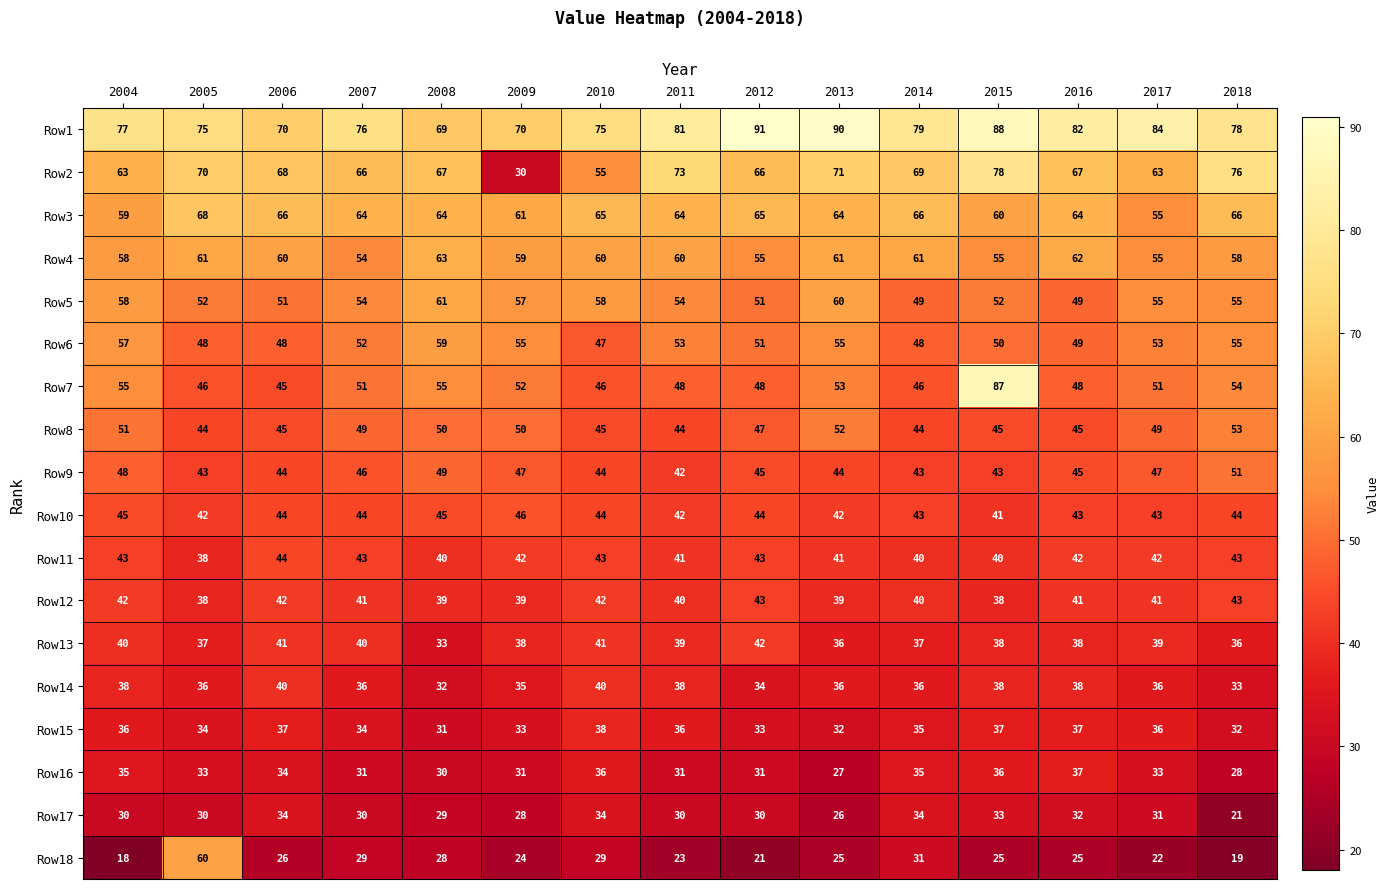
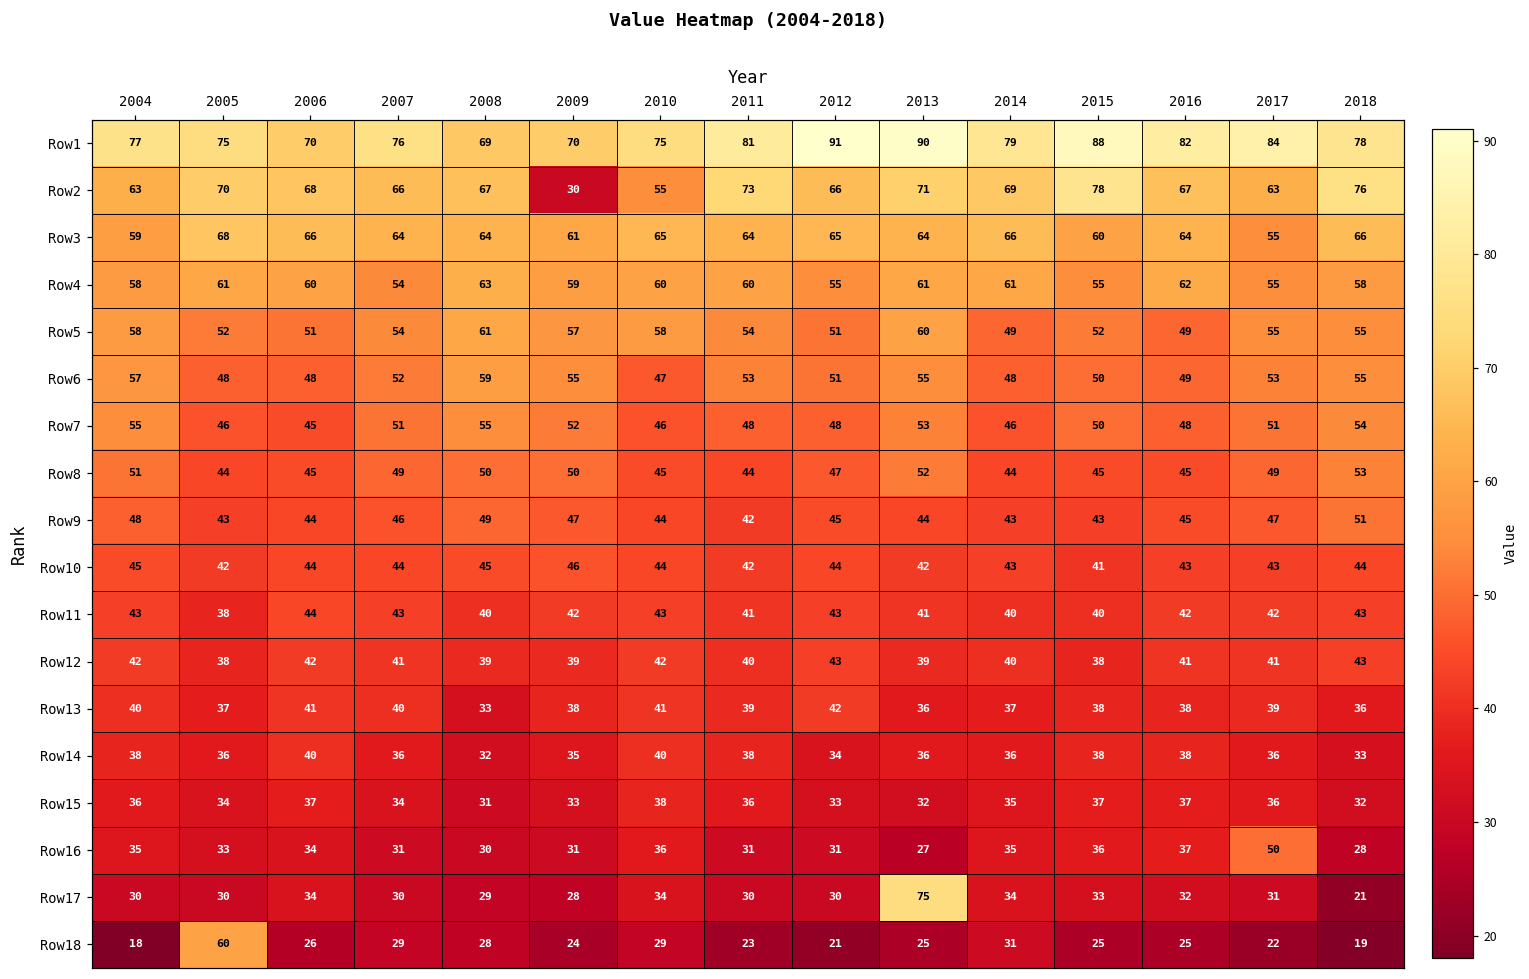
  {
    "Row7": {
      "2004": 55,
      "2005": 46,
      "2006": 45,
      "2007": 51,
      "2008": 55,
      "2009": 52,
      "2010": 46,
      "2011": 48,
      "2012": 48,
      "2013": 53,
      "2014": 46,
-     "2015": 87,
+     "2015": 50,
      "2016": 48,
      "2017": 51,
      "2018": 54
    },
    "Row16": {
      "2004": 35,
      "2005": 33,
      "2006": 34,
      "2007": 31,
      "2008": 30,
      "2009": 31,
      "2010": 36,
      "2011": 31,
      "2012": 31,
      "2013": 27,
      "2014": 35,
      "2015": 36,
      "2016": 37,
-     "2017": 33,
+     "2017": 50,
      "2018": 28
    },
    "Row17": {
      "2004": 30,
      "2005": 30,
      "2006": 34,
      "2007": 30,
      "2008": 29,
      "2009": 28,
      "2010": 34,
      "2011": 30,
      "2012": 30,
-     "2013": 26,
+     "2013": 75,
      "2014": 34,
      "2015": 33,
      "2016": 32,
      "2017": 31,
      "2018": 21
    }
  }
